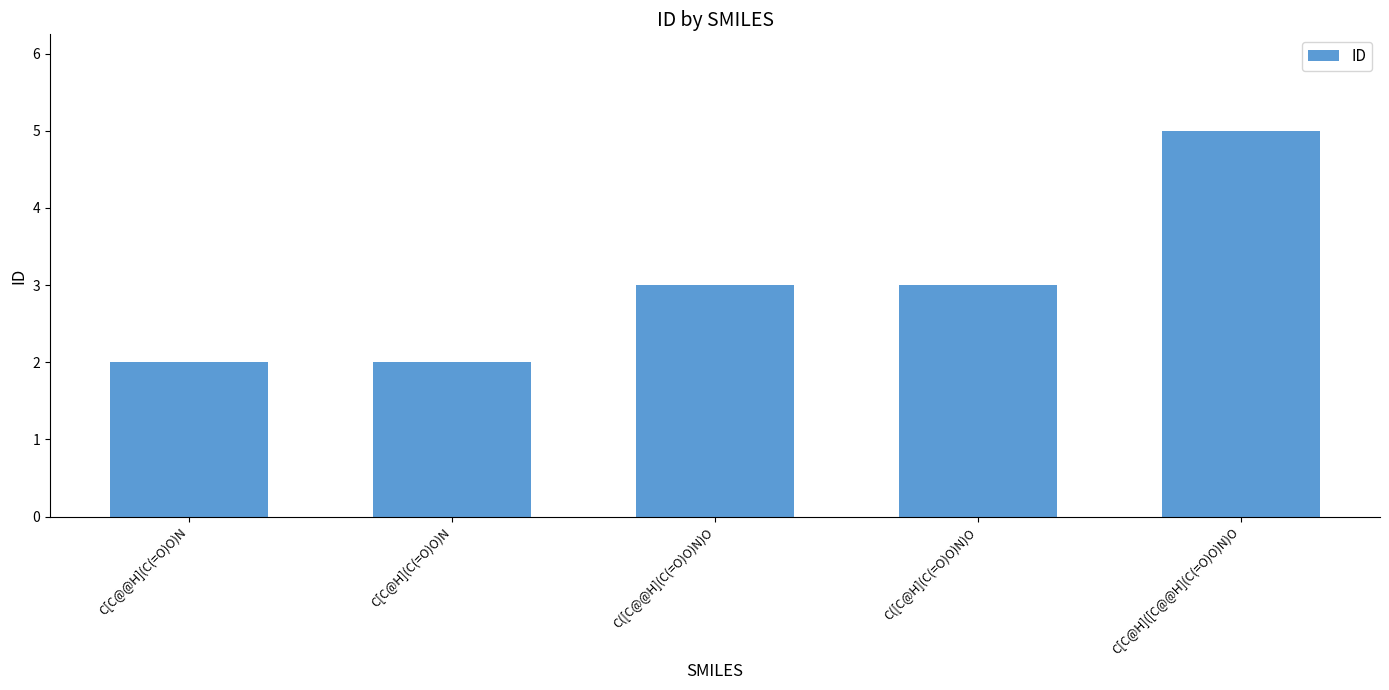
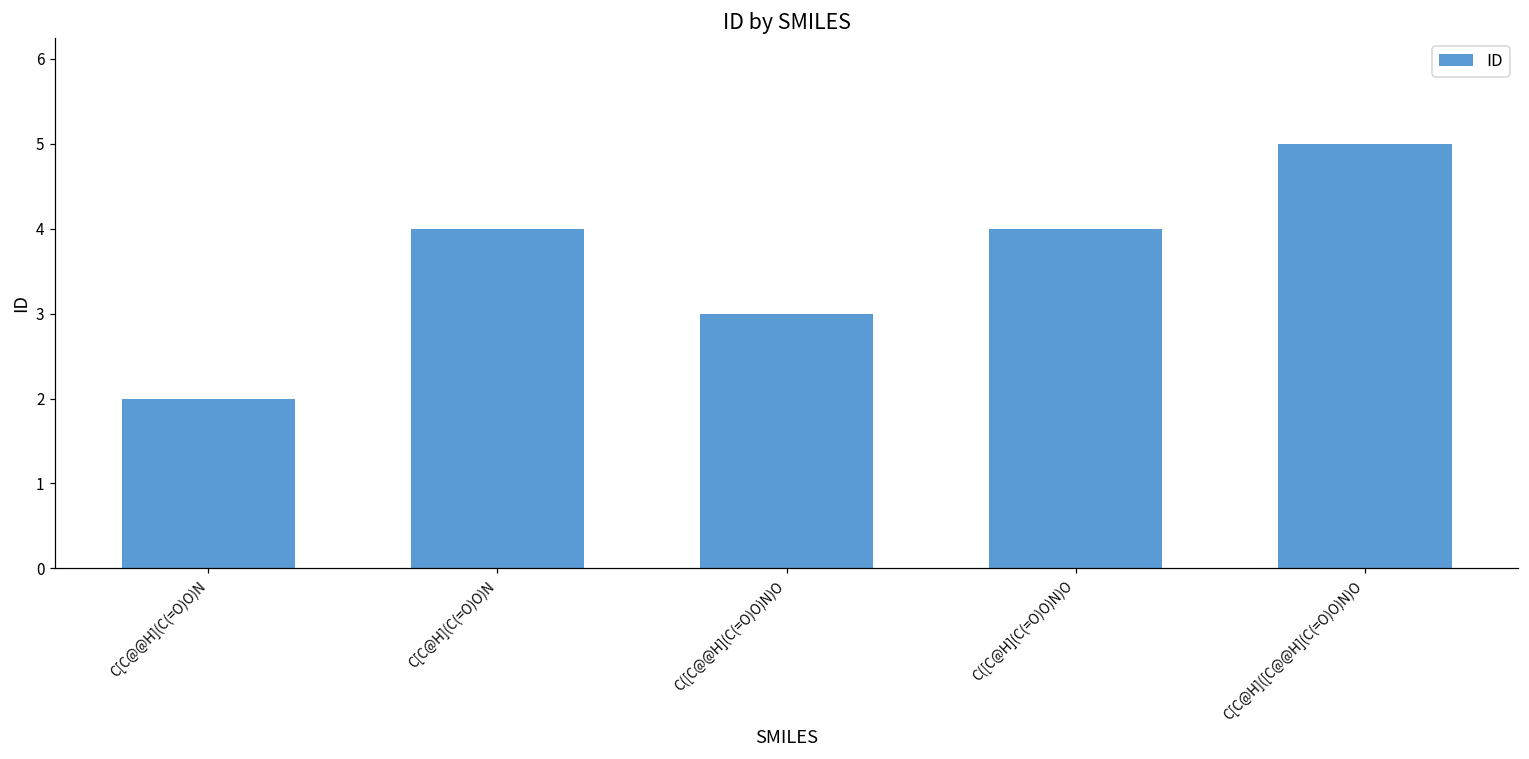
  {
    "C[C@@H](C(=O)O)N": 2,
-   "C[C@H](C(=O)O)N": 2,
+   "C[C@H](C(=O)O)N": 4,
    "C([C@@H](C(=O)O)N)O": 3,
-   "C([C@H](C(=O)O)N)O": 3,
+   "C([C@H](C(=O)O)N)O": 4,
    "C[C@H]([C@@H](C(=O)O)N)O": 5
  }
